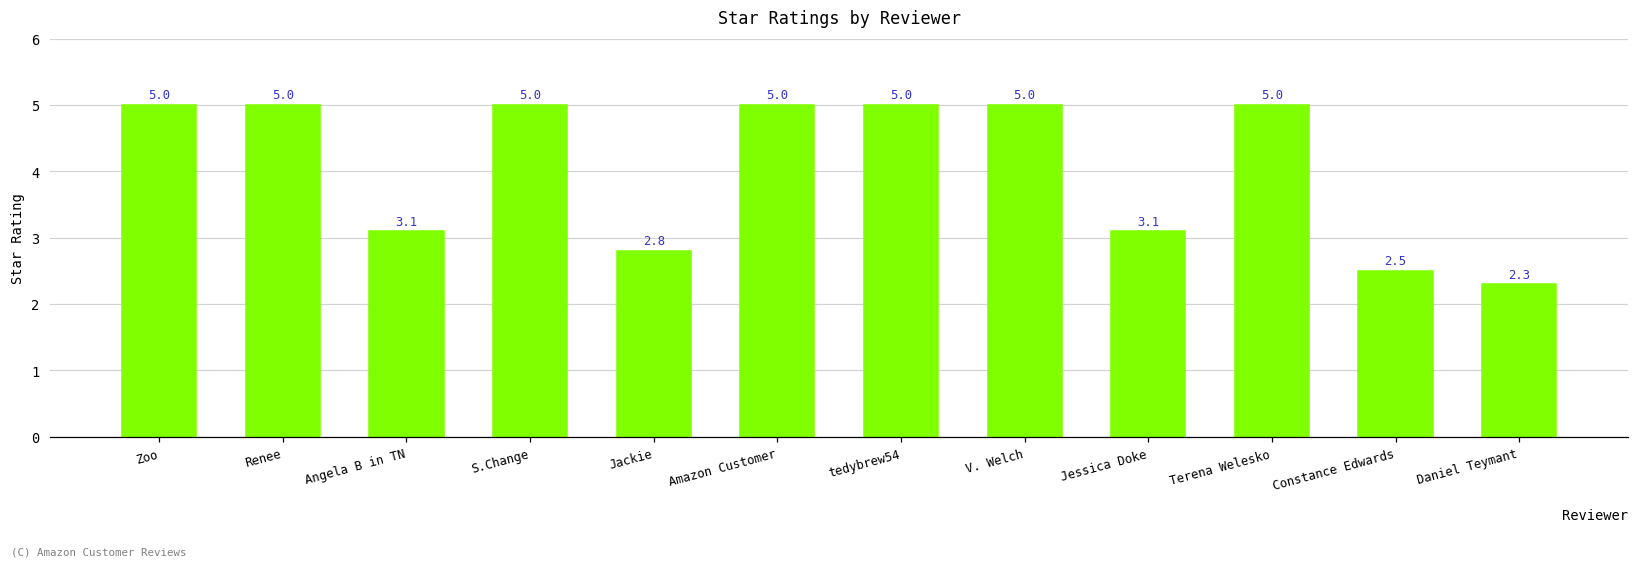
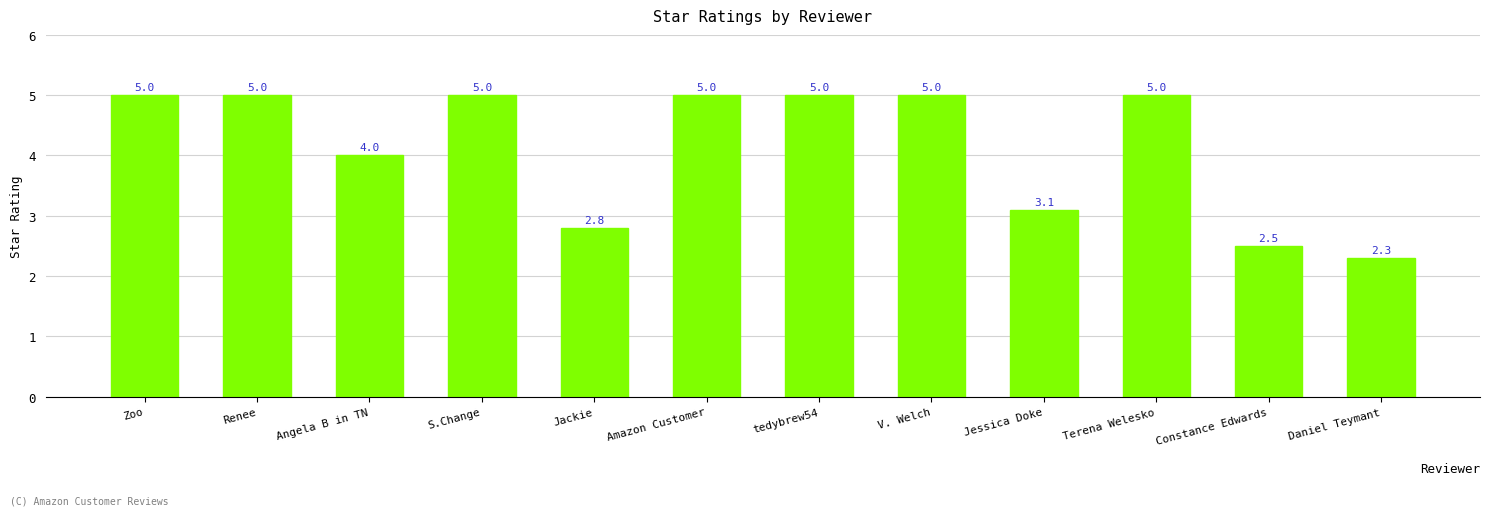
  {
    "Zoo": 5.0,
    "Renee": 5.0,
-   "Angela B in TN": 3.1,
+   "Angela B in TN": 4.0,
    "S.Change": 5.0,
    "Jackie": 2.8,
    "Amazon Customer": 5.0,
    "tedybrew54": 5.0,
    "V. Welch": 5.0,
    "Jessica Doke": 3.1,
    "Terena Welesko": 5.0,
    "Constance Edwards": 2.5,
    "Daniel Teymant": 2.3
  }
